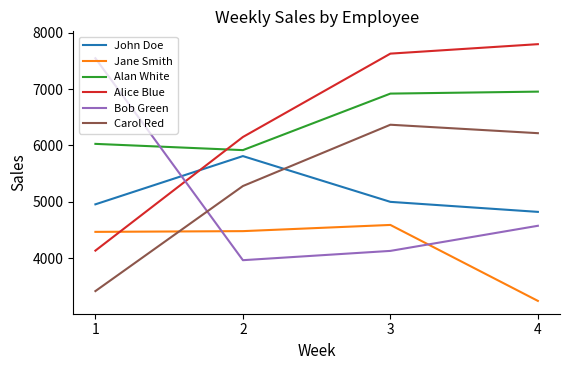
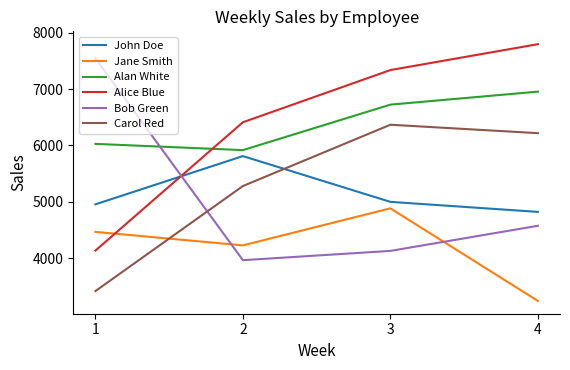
  {
    "John Doe": {
      "1": 5000,
      "2": 5800,
      "3": 5000,
      "4": 4800
    },
    "Jane Smith": {
      "1": 4500,
-     "2": 4500,
-     "3": 4600,
+     "2": 4200,
+     "3": 4900,
      "4": 3200
    },
    "Alan White": {
      "1": 6000,
      "2": 5900,
-     "3": 6900,
+     "3": 6700,
      "4": 7000
    },
    "Alice Blue": {
      "1": 4100,
-     "2": 6200,
-     "3": 7600,
+     "2": 6400,
+     "3": 7300,
      "4": 7800
    },
    "Bob Green": {
      "2": 4000,
      "3": 4100,
      "4": 4600
    },
    "Carol Red": {
      "1": 3400,
      "2": 5300,
      "3": 6400,
      "4": 6200
    }
  }
